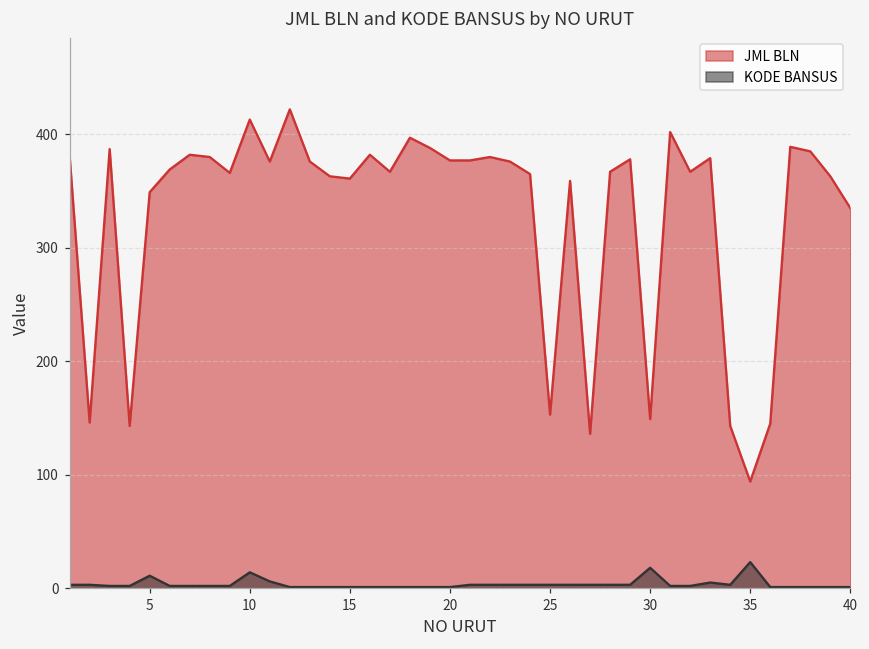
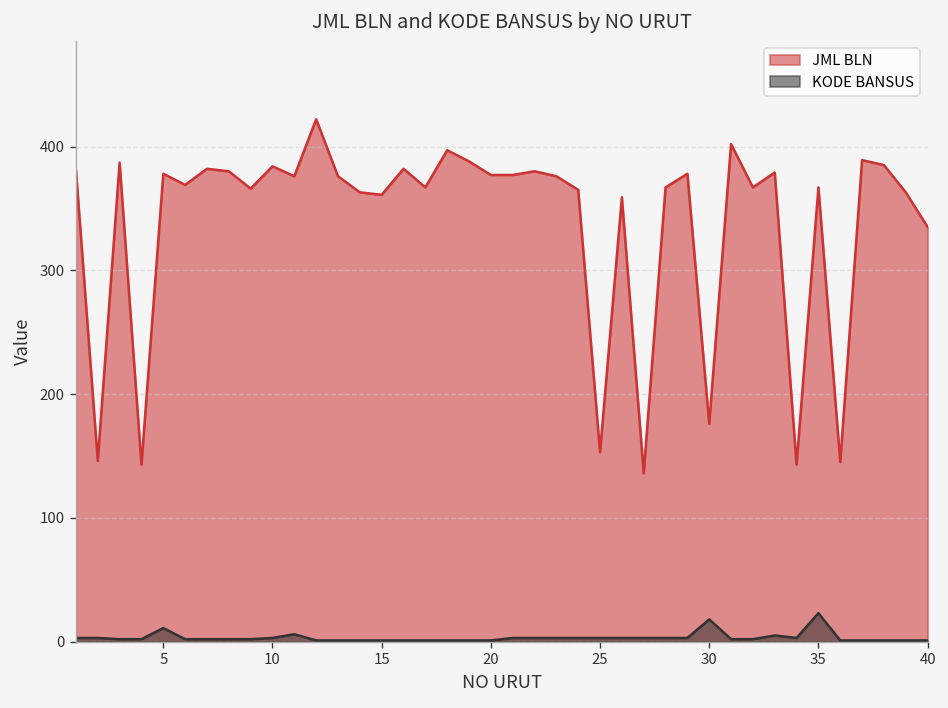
  {
    "JML BLN": {
-     "5": 349,
-     "10": 413,
+     "5": 378,
+     "10": 384,
      "15": 361,
      "20": 377,
      "25": 153,
-     "30": 149,
-     "35": 94,
+     "30": 176,
+     "35": 367,
      "40": 335
    },
    "KODE BANSUS": {
      "5": 11,
-     "10": 14,
+     "10": 3,
      "15": 1,
      "20": 1,
      "25": 3,
      "30": 18,
      "35": 23,
      "40": 1
    }
  }
